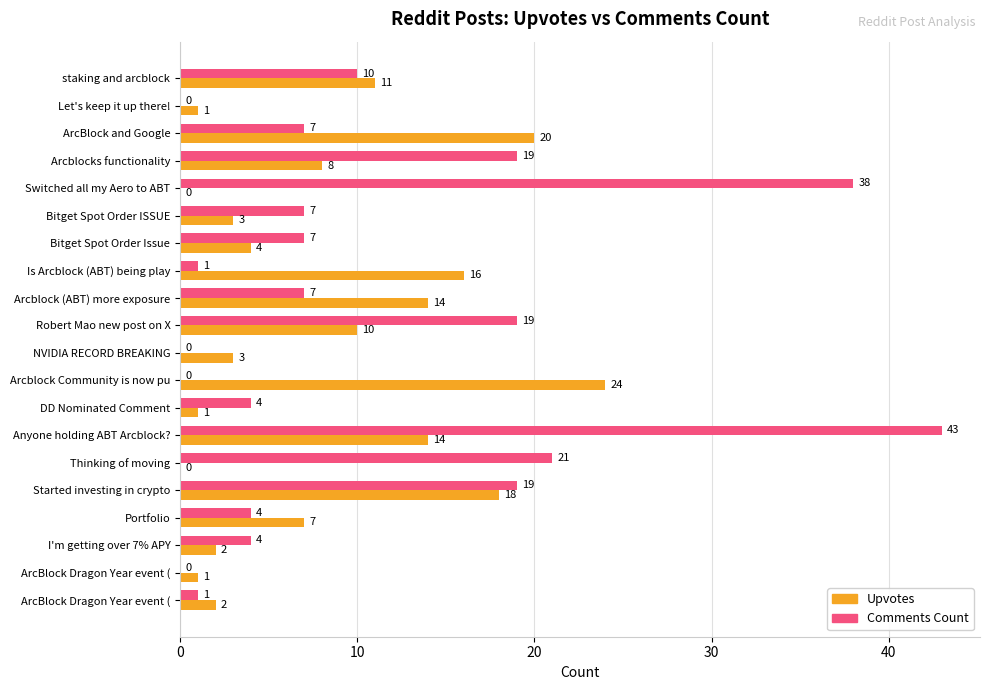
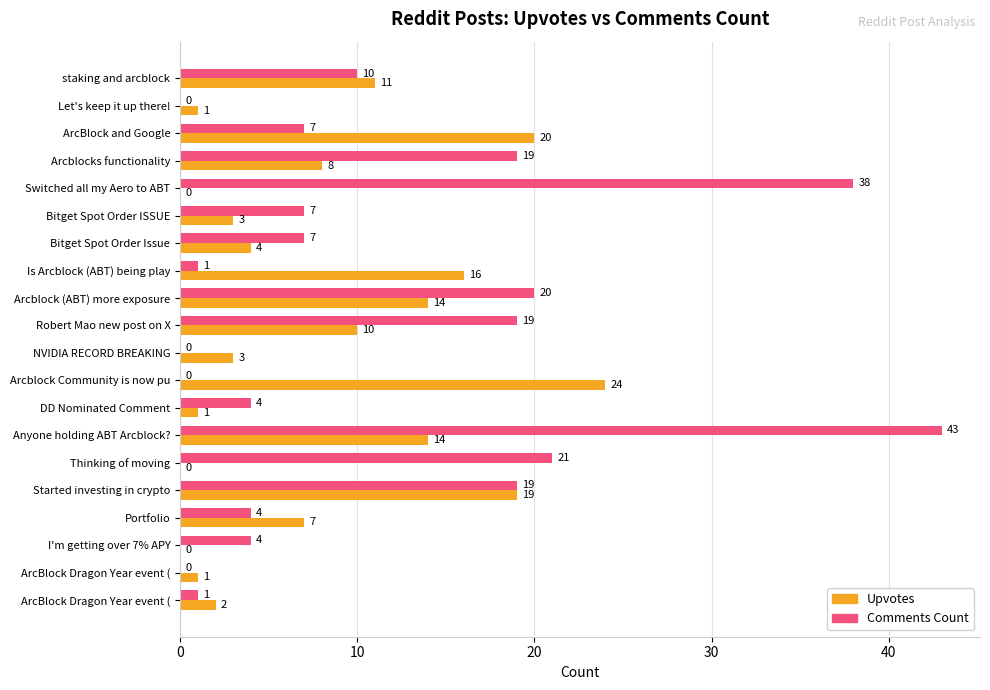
  {
    "Upvotes": {
      "staking and arcblock": 11,
      "Let's keep it up there!": 1,
      "ArcBlock and Google": 20,
      "Arcblocks functionality": 8,
      "Switched all my Aero to ABT": 0,
      "Bitget Spot Order ISSUE": 3,
      "Bitget Spot Order Issue": 4,
      "Is Arcblock (ABT) being play": 16,
      "Arcblock (ABT) more exposure": 14,
      "Robert Mao new post on X": 10,
      "NVIDIA RECORD BREAKING": 3,
      "Arcblock Community is now pu": 24,
      "DD Nominated Comment": 1,
      "Anyone holding ABT Arcblock?": 14,
      "Thinking of moving": 0,
-     "Started investing in crypto": 18,
+     "Started investing in crypto": 19,
      "Portfolio": 7,
-     "I'm getting over 7% APY": 2
+     "I'm getting over 7% APY": 0
    },
    "Comments Count": {
      "staking and arcblock": 10,
      "Let's keep it up there!": 0,
      "ArcBlock and Google": 7,
      "Arcblocks functionality": 19,
      "Switched all my Aero to ABT": 38,
      "Bitget Spot Order ISSUE": 7,
      "Bitget Spot Order Issue": 7,
      "Is Arcblock (ABT) being play": 1,
-     "Arcblock (ABT) more exposure": 7,
+     "Arcblock (ABT) more exposure": 20,
      "Robert Mao new post on X": 19,
      "NVIDIA RECORD BREAKING": 0,
      "Arcblock Community is now pu": 0,
      "DD Nominated Comment": 4,
      "Anyone holding ABT Arcblock?": 43,
      "Thinking of moving": 21,
      "Started investing in crypto": 19,
      "Portfolio": 4,
      "I'm getting over 7% APY": 4
    }
  }
